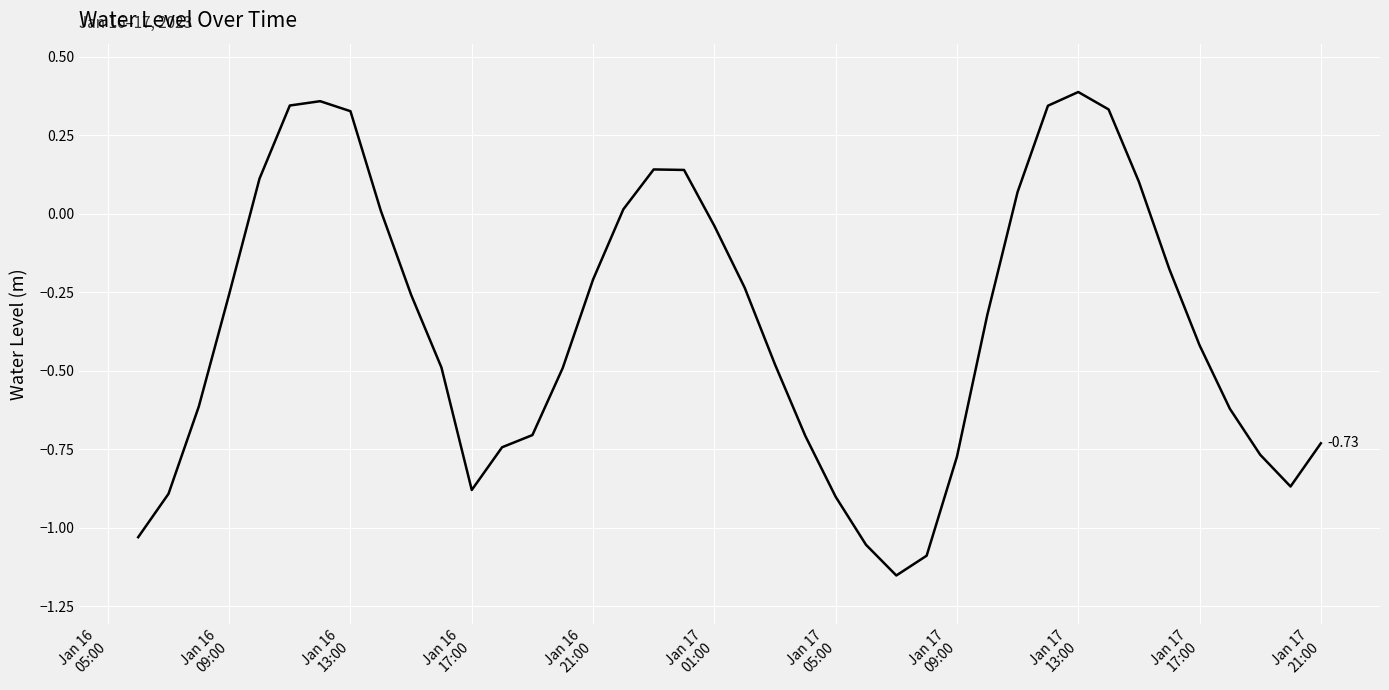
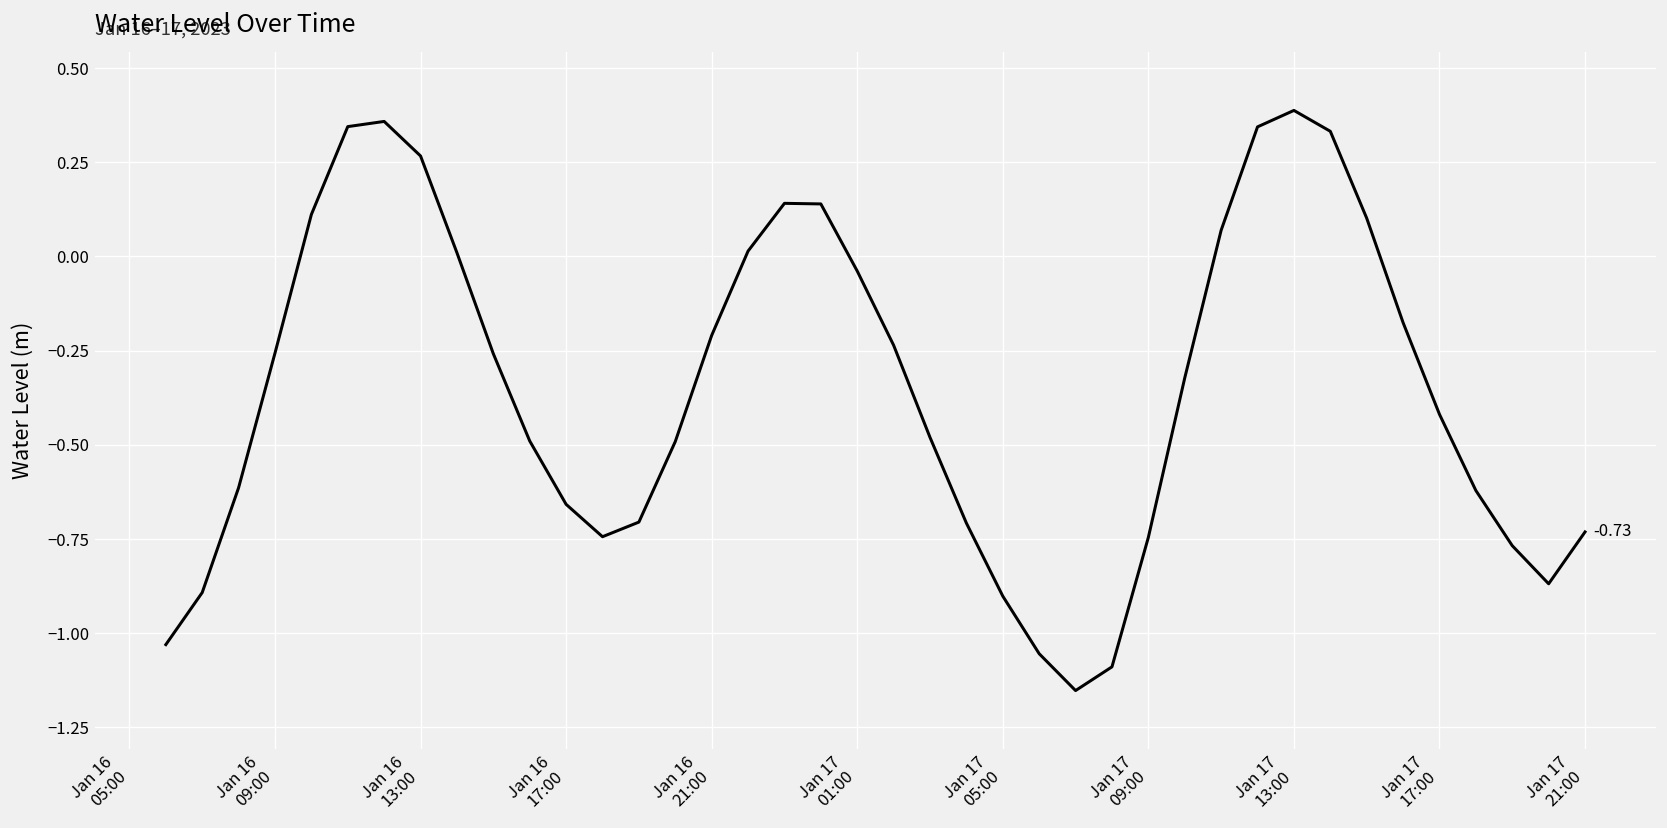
  {
    "Jan 16 09:00": -0.26,
-   "Jan 16 13:00": 0.33,
-   "Jan 16 17:00": -0.88,
+   "Jan 16 13:00": 0.27,
+   "Jan 16 17:00": -0.66,
    "Jan 16 21:00": -0.21,
    "Jan 17 01:00": -0.04,
    "Jan 17 05:00": -0.90,
-   "Jan 17 09:00": -0.77,
+   "Jan 17 09:00": -0.75,
    "Jan 17 13:00": 0.39,
    "Jan 17 17:00": -0.42
  }
